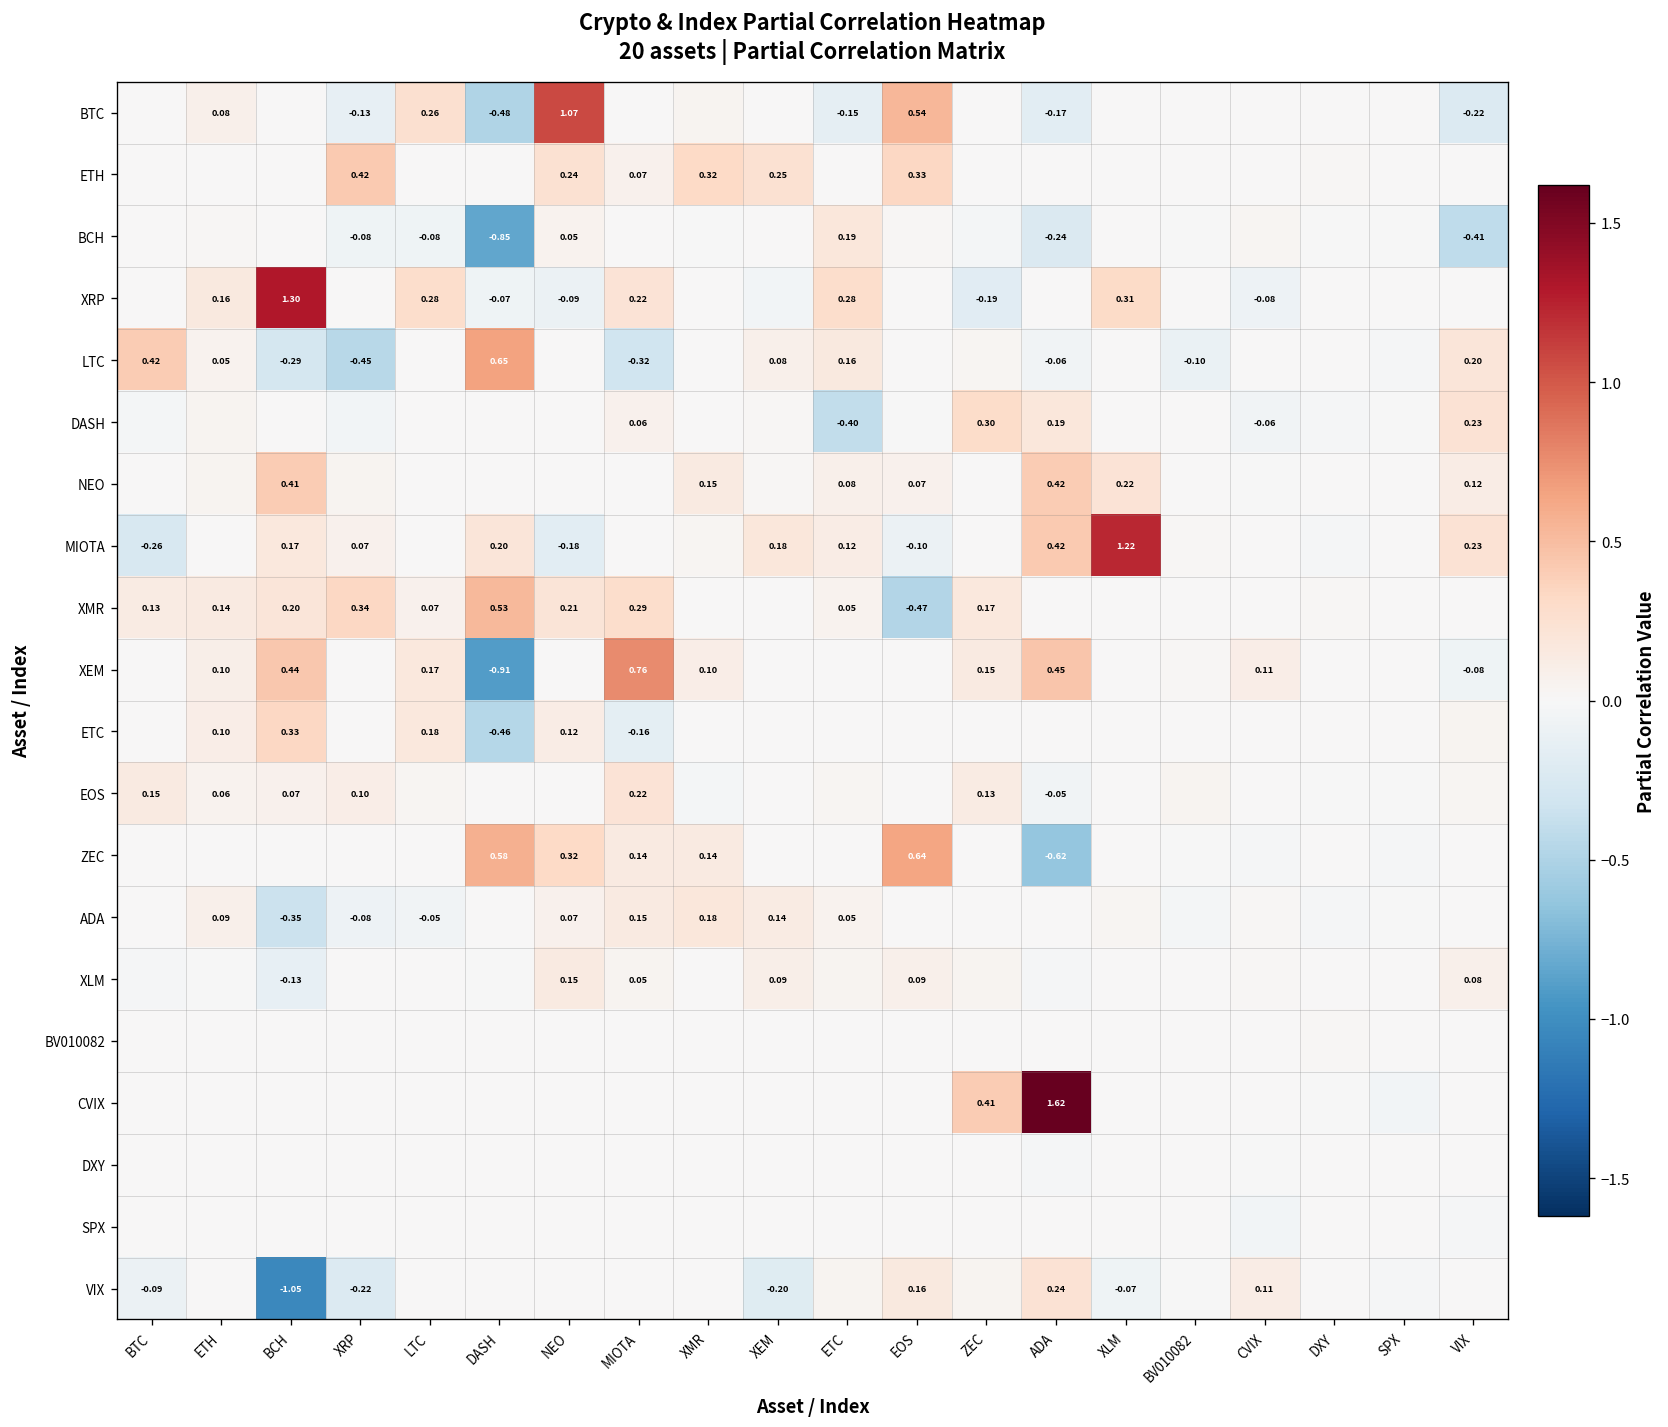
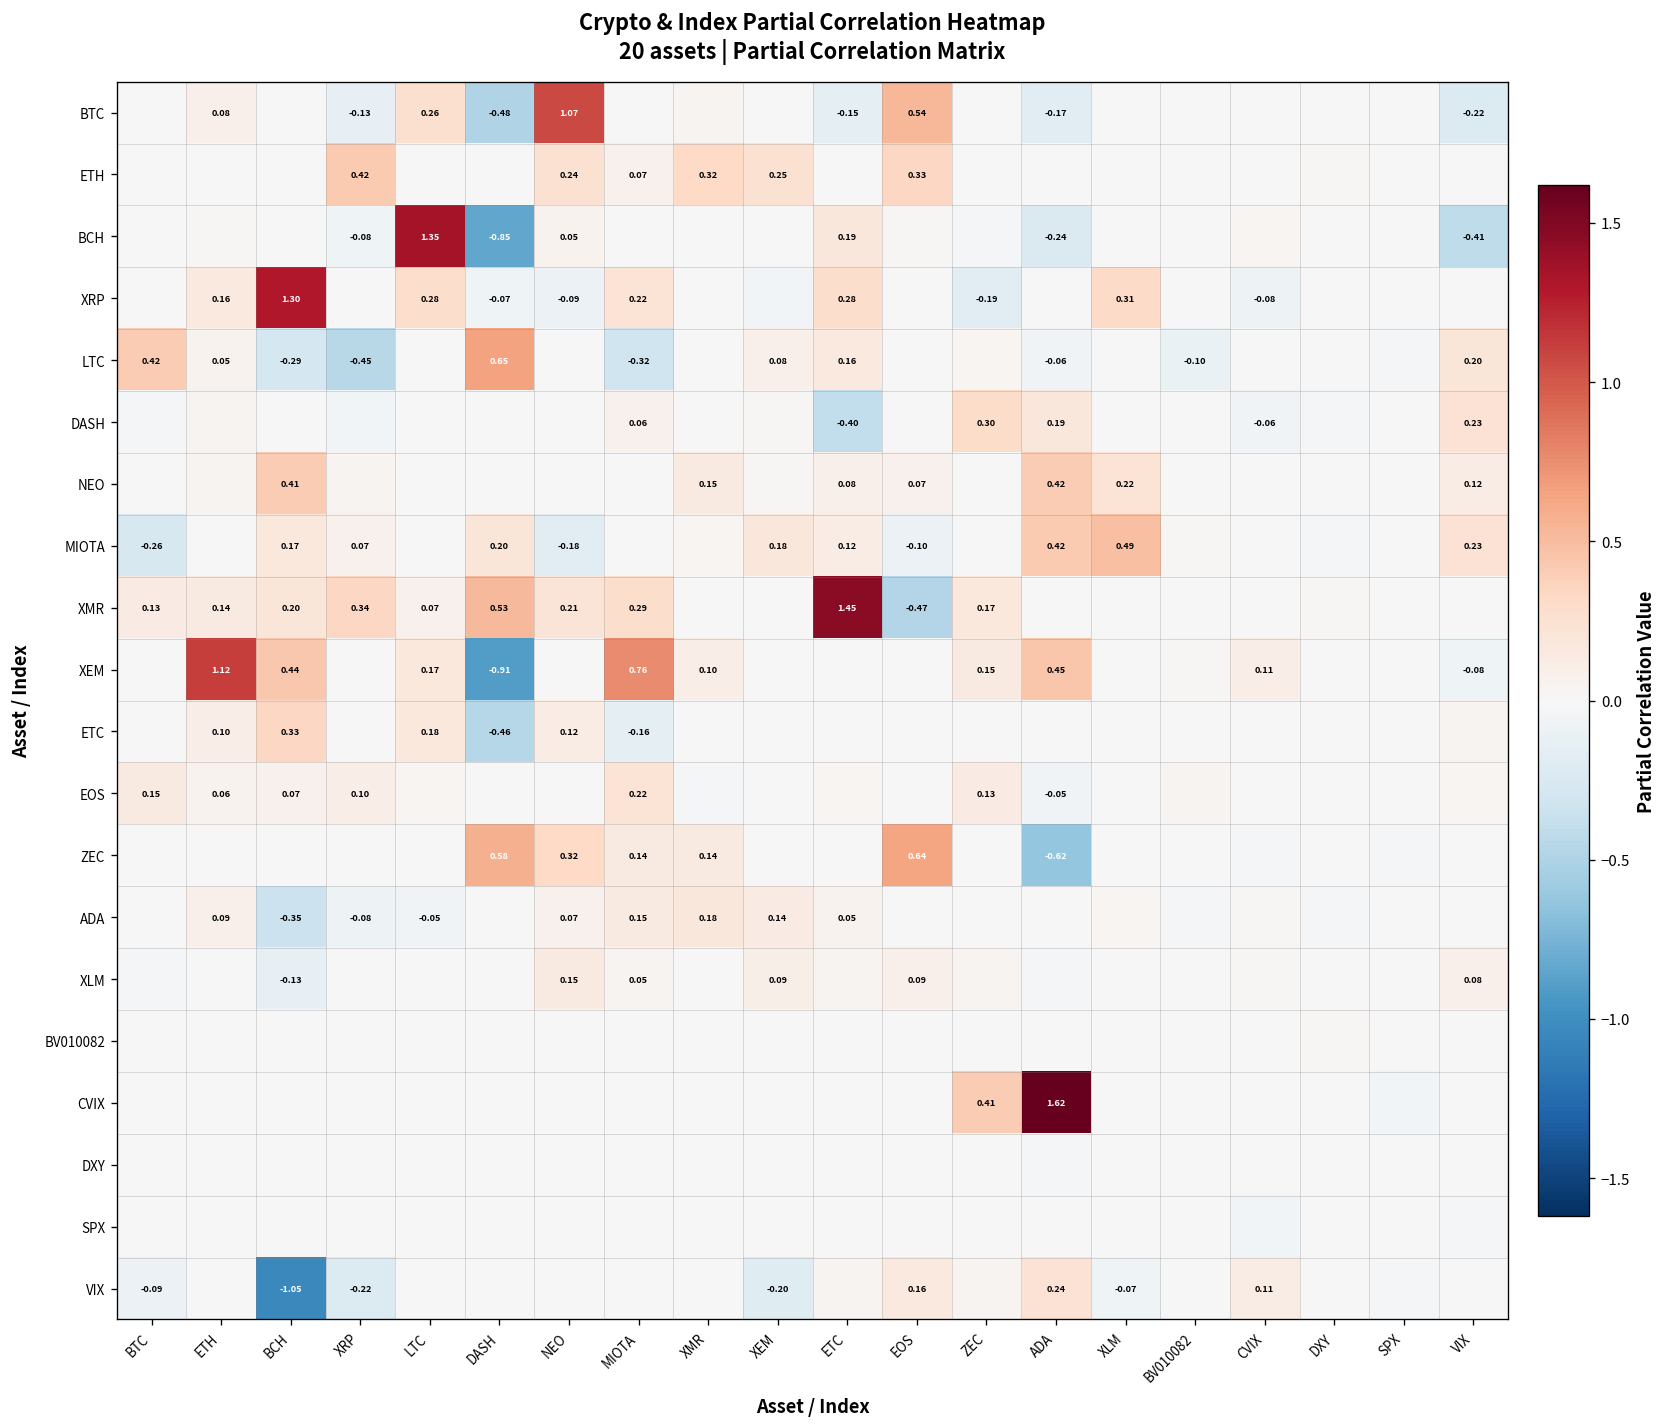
  {
    "BTC": {
      "ETH": 0.08,
      "XRP": -0.13,
      "LTC": 0.26,
      "DASH": -0.48,
      "NEO": 1.07,
      "ETC": -0.15,
      "EOS": 0.54,
      "ADA": -0.17,
      "VIX": -0.22
    },
    "ETH": {
      "XRP": 0.42,
      "NEO": 0.24,
      "MIOTA": 0.07,
      "XMR": 0.32,
      "XEM": 0.25,
      "EOS": 0.33
    },
    "BCH": {
      "XRP": -0.08,
-     "LTC": -0.08,
+     "LTC": 1.35,
      "DASH": -0.85,
      "NEO": 0.05,
      "ETC": 0.19,
      "ADA": -0.24,
      "VIX": -0.41
    },
    "XRP": {
      "ETH": 0.16,
      "BCH": 1.30,
      "LTC": 0.28,
      "DASH": -0.07,
      "NEO": -0.09,
      "MIOTA": 0.22,
      "ETC": 0.28,
      "ZEC": -0.19,
      "XLM": 0.31,
      "CVIX": -0.08
    },
    "LTC": {
      "BTC": 0.42,
      "ETH": 0.05,
      "BCH": -0.29,
      "XRP": -0.45,
      "DASH": 0.65,
      "MIOTA": -0.32,
      "XEM": 0.08,
      "ETC": 0.16,
      "ADA": -0.06,
      "BV010082": -0.10,
      "VIX": 0.20
    },
    "DASH": {
      "MIOTA": 0.06,
      "ETC": -0.40,
      "ZEC": 0.30,
      "ADA": 0.19,
      "CVIX": -0.06,
      "VIX": 0.23
    },
    "NEO": {
      "BCH": 0.41,
      "XMR": 0.15,
      "ETC": 0.08,
      "EOS": 0.07,
      "ADA": 0.42,
      "XLM": 0.22,
      "VIX": 0.12
    },
    "MIOTA": {
      "BTC": -0.26,
      "BCH": 0.17,
      "XRP": 0.07,
      "DASH": 0.20,
      "NEO": -0.18,
      "XEM": 0.18,
      "ETC": 0.12,
      "EOS": -0.10,
      "ADA": 0.42,
-     "XLM": 1.22,
+     "XLM": 0.49,
      "VIX": 0.23
    },
    "XMR": {
      "BTC": 0.13,
      "ETH": 0.14,
      "BCH": 0.20,
      "XRP": 0.34,
      "LTC": 0.07,
      "DASH": 0.53,
      "NEO": 0.21,
      "MIOTA": 0.29,
-     "ETC": 0.05,
+     "ETC": 1.45,
      "EOS": -0.47,
      "ZEC": 0.17
    },
    "XEM": {
-     "ETH": 0.10,
+     "ETH": 1.12,
      "BCH": 0.44,
      "LTC": 0.17,
      "DASH": -0.91,
      "MIOTA": 0.76,
      "XMR": 0.10,
      "ZEC": 0.15,
      "ADA": 0.45,
      "CVIX": 0.11,
      "VIX": -0.08
    },
    "ETC": {
      "ETH": 0.10,
      "BCH": 0.33,
      "LTC": 0.18,
      "DASH": -0.46,
      "NEO": 0.12,
      "MIOTA": -0.16
    },
    "EOS": {
      "BTC": 0.15,
      "ETH": 0.06,
      "BCH": 0.07,
      "XRP": 0.10,
      "MIOTA": 0.22,
      "ZEC": 0.13,
      "ADA": -0.05
    },
    "ZEC": {
      "DASH": 0.58,
      "NEO": 0.32,
      "MIOTA": 0.14,
      "XMR": 0.14,
      "EOS": 0.64,
      "ADA": -0.62
    },
    "ADA": {
      "ETH": 0.09,
      "BCH": -0.35,
      "XRP": -0.08,
      "LTC": -0.05,
      "NEO": 0.07,
      "MIOTA": 0.15,
      "XMR": 0.18,
      "XEM": 0.14,
      "ETC": 0.05
    },
    "XLM": {
      "BCH": -0.13,
      "NEO": 0.15,
      "MIOTA": 0.05,
      "XEM": 0.09,
      "EOS": 0.09,
      "VIX": 0.08
    },
    "CVIX": {
      "ZEC": 0.41,
      "ADA": 1.62
    },
    "VIX": {
      "BTC": -0.09,
      "BCH": -1.05,
      "XRP": -0.22,
      "XEM": -0.20,
      "EOS": 0.16,
      "ADA": 0.24,
      "XLM": -0.07,
      "CVIX": 0.11
    }
  }
